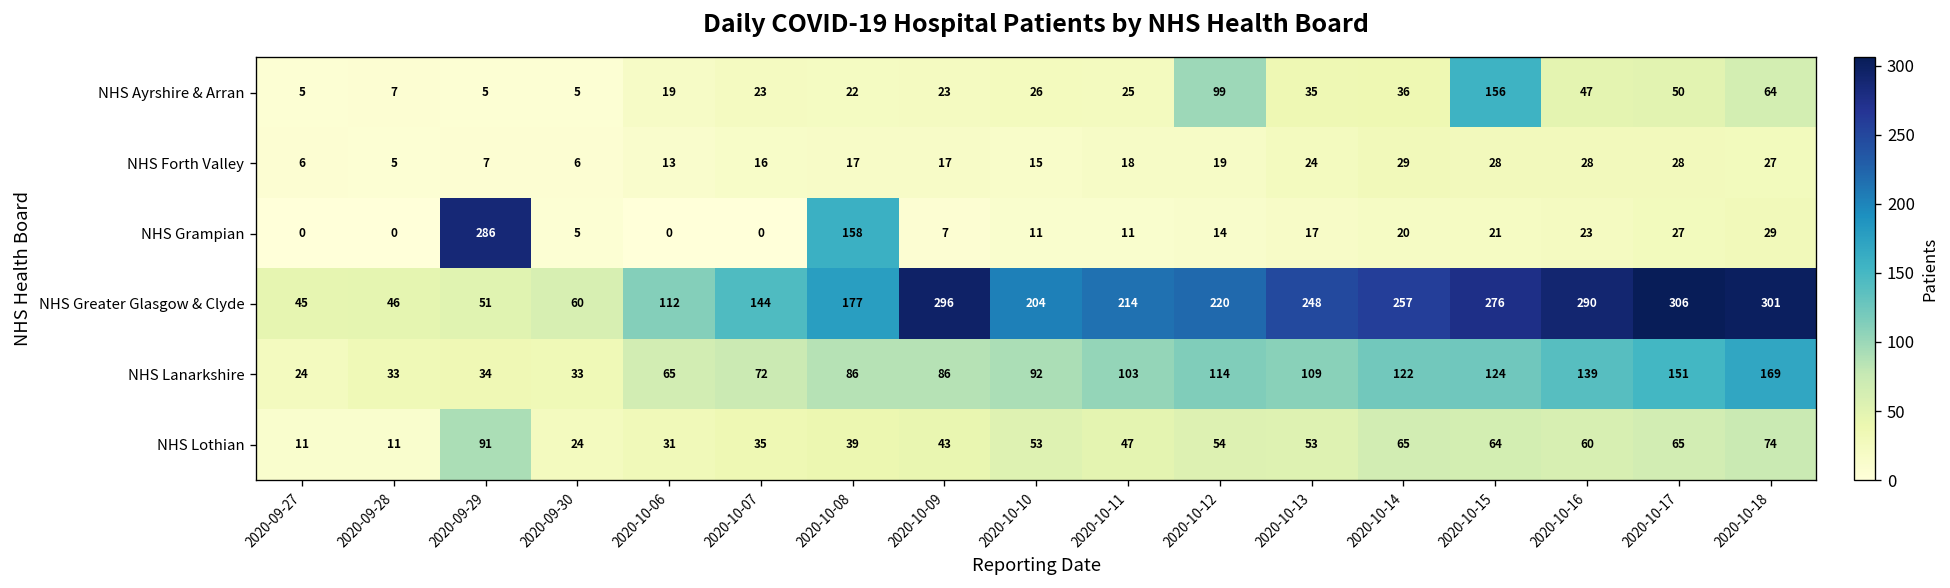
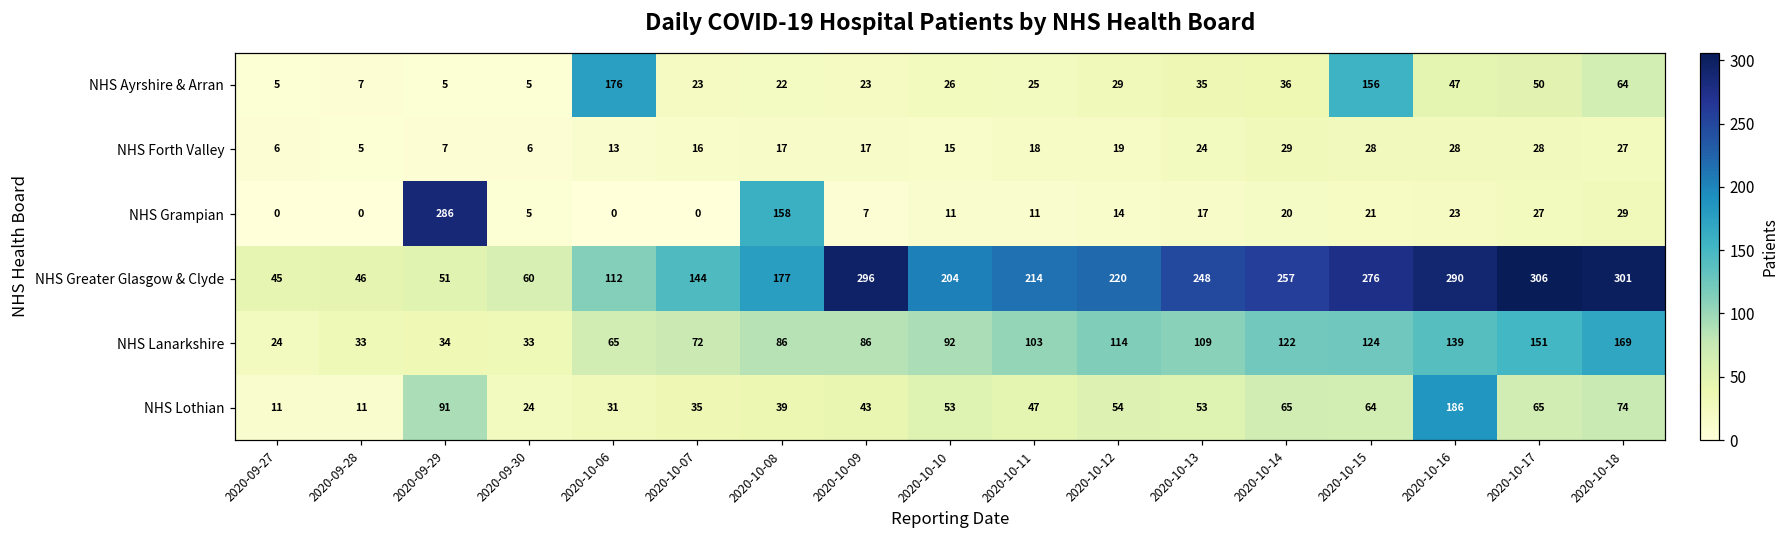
  {
    "NHS Ayrshire & Arran": {
      "2020-09-27": 5,
      "2020-09-28": 7,
      "2020-09-29": 5,
      "2020-09-30": 5,
-     "2020-10-06": 19,
+     "2020-10-06": 176,
      "2020-10-07": 23,
      "2020-10-08": 22,
      "2020-10-09": 23,
      "2020-10-10": 26,
      "2020-10-11": 25,
-     "2020-10-12": 99,
+     "2020-10-12": 29,
      "2020-10-13": 35,
      "2020-10-14": 36,
      "2020-10-15": 156,
      "2020-10-16": 47,
      "2020-10-17": 50,
      "2020-10-18": 64
    },
    "NHS Forth Valley": {
      "2020-09-27": 6,
      "2020-09-28": 5,
      "2020-09-29": 7,
      "2020-09-30": 6,
      "2020-10-06": 13,
      "2020-10-07": 16,
      "2020-10-08": 17,
      "2020-10-09": 17,
      "2020-10-10": 15,
      "2020-10-11": 18,
      "2020-10-12": 19,
      "2020-10-13": 24,
      "2020-10-14": 29,
      "2020-10-15": 28,
      "2020-10-16": 28,
      "2020-10-17": 28,
      "2020-10-18": 27
    },
    "NHS Grampian": {
      "2020-09-27": 0,
      "2020-09-28": 0,
      "2020-09-29": 286,
      "2020-09-30": 5,
      "2020-10-06": 0,
      "2020-10-07": 0,
      "2020-10-08": 158,
      "2020-10-09": 7,
      "2020-10-10": 11,
      "2020-10-11": 11,
      "2020-10-12": 14,
      "2020-10-13": 17,
      "2020-10-14": 20,
      "2020-10-15": 21,
      "2020-10-16": 23,
      "2020-10-17": 27,
      "2020-10-18": 29
    },
    "NHS Greater Glasgow & Clyde": {
      "2020-09-27": 45,
      "2020-09-28": 46,
      "2020-09-29": 51,
      "2020-09-30": 60,
      "2020-10-06": 112,
      "2020-10-07": 144,
      "2020-10-08": 177,
      "2020-10-09": 296,
      "2020-10-10": 204,
      "2020-10-11": 214,
      "2020-10-12": 220,
      "2020-10-13": 248,
      "2020-10-14": 257,
      "2020-10-15": 276,
      "2020-10-16": 290,
      "2020-10-17": 306,
      "2020-10-18": 301
    },
    "NHS Lanarkshire": {
      "2020-09-27": 24,
      "2020-09-28": 33,
      "2020-09-29": 34,
      "2020-09-30": 33,
      "2020-10-06": 65,
      "2020-10-07": 72,
      "2020-10-08": 86,
      "2020-10-09": 86,
      "2020-10-10": 92,
      "2020-10-11": 103,
      "2020-10-12": 114,
      "2020-10-13": 109,
      "2020-10-14": 122,
      "2020-10-15": 124,
      "2020-10-16": 139,
      "2020-10-17": 151,
      "2020-10-18": 169
    },
    "NHS Lothian": {
      "2020-09-27": 11,
      "2020-09-28": 11,
      "2020-09-29": 91,
      "2020-09-30": 24,
      "2020-10-06": 31,
      "2020-10-07": 35,
      "2020-10-08": 39,
      "2020-10-09": 43,
      "2020-10-10": 53,
      "2020-10-11": 47,
      "2020-10-12": 54,
      "2020-10-13": 53,
      "2020-10-14": 65,
      "2020-10-15": 64,
-     "2020-10-16": 60,
+     "2020-10-16": 186,
      "2020-10-17": 65,
      "2020-10-18": 74
    }
  }
